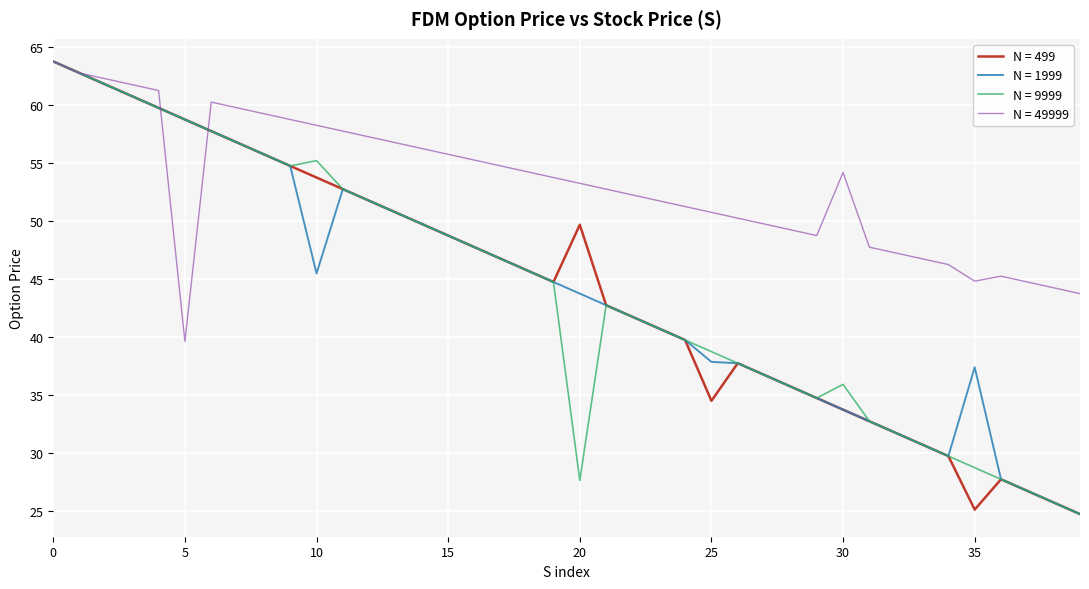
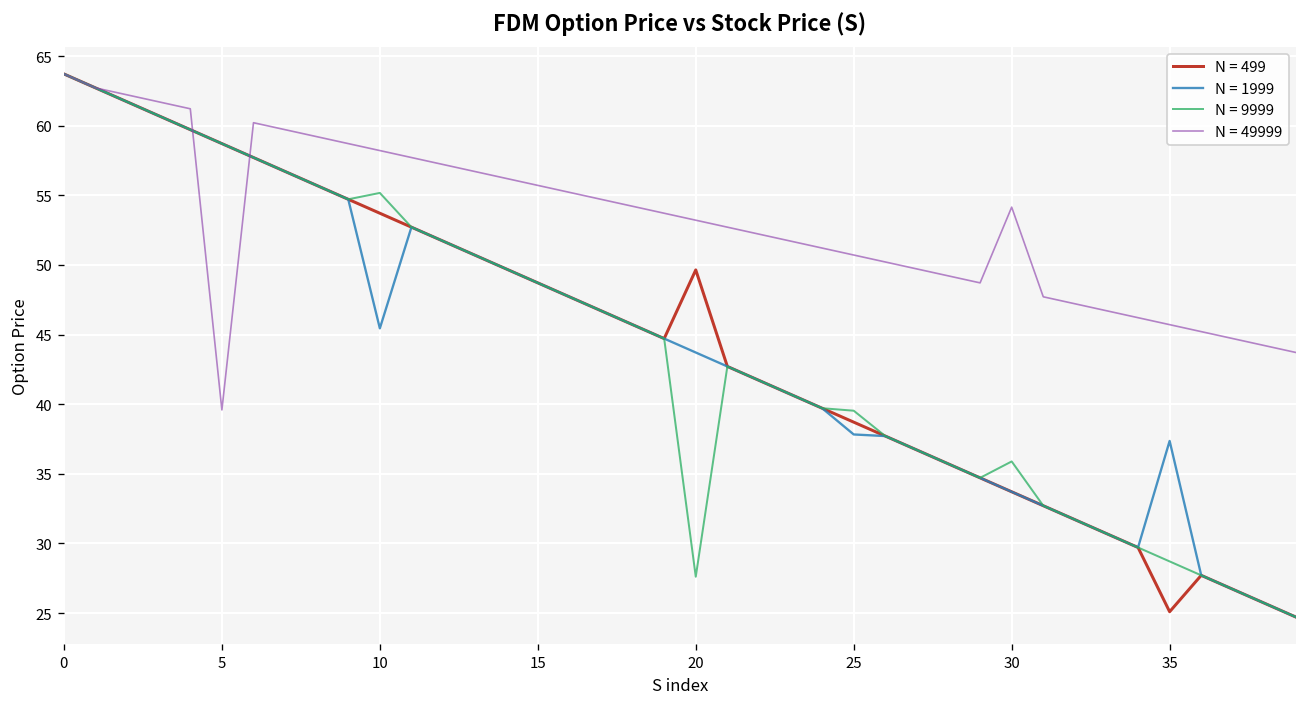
  {
    "N = 499": {
      "10": 53.7,
      "20": 49.6,
-     "25": 34.5,
+     "25": 38.7,
      "35": 25.1
    },
    "N = 1999": {
      "10": 45.4,
      "20": 43.7,
      "25": 37.8,
      "35": 37.4
    },
    "N = 9999": {
      "10": 55.2,
      "20": 27.6,
-     "25": 38.7,
+     "25": 39.5,
      "30": 35.9,
      "35": 28.7
    },
    "N = 49999": {
      "5": 39.6,
      "10": 58.2,
      "15": 55.7,
      "20": 53.2,
      "25": 50.7,
      "30": 54.2,
-     "35": 44.8
+     "35": 45.7
    }
  }
